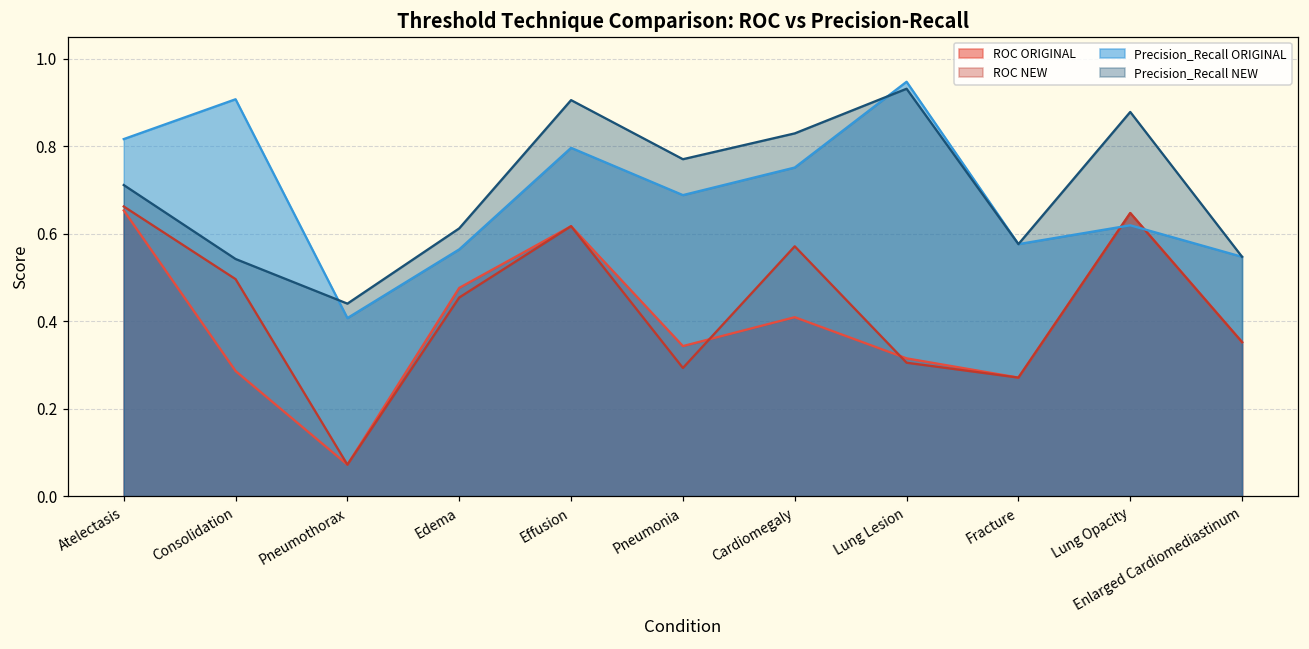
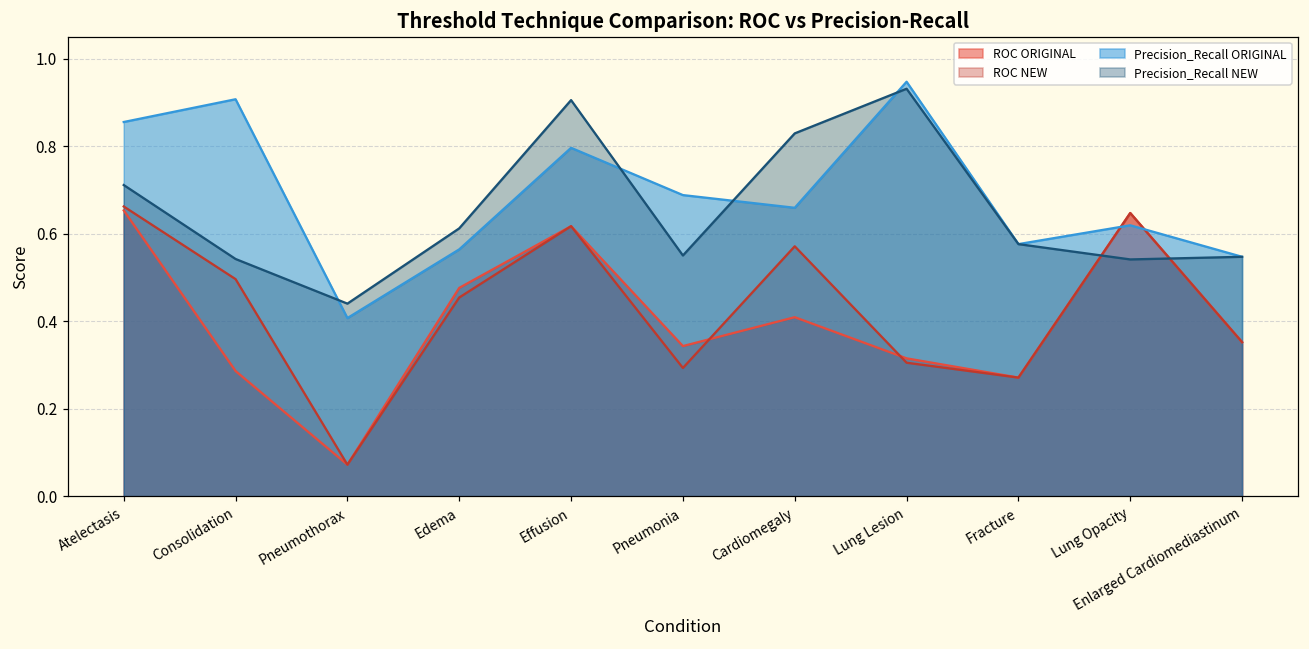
  {
    "Precision_Recall ORIGINAL": {
-     "Atelectasis": 0.82,
+     "Atelectasis": 0.86,
      "Consolidation": 0.91,
      "Pneumothorax": 0.41,
      "Edema": 0.56,
      "Effusion": 0.80,
      "Pneumonia": 0.69,
-     "Cardiomegaly": 0.75,
+     "Cardiomegaly": 0.66,
      "Lung Lesion": 0.95,
      "Lung Opacity": 0.62
    },
    "Precision_Recall NEW": {
      "Atelectasis": 0.71,
      "Consolidation": 0.54,
      "Pneumothorax": 0.44,
      "Edema": 0.61,
      "Effusion": 0.91,
-     "Pneumonia": 0.77,
+     "Pneumonia": 0.55,
      "Cardiomegaly": 0.83,
      "Lung Lesion": 0.93,
-     "Lung Opacity": 0.88
+     "Lung Opacity": 0.54
    }
  }
